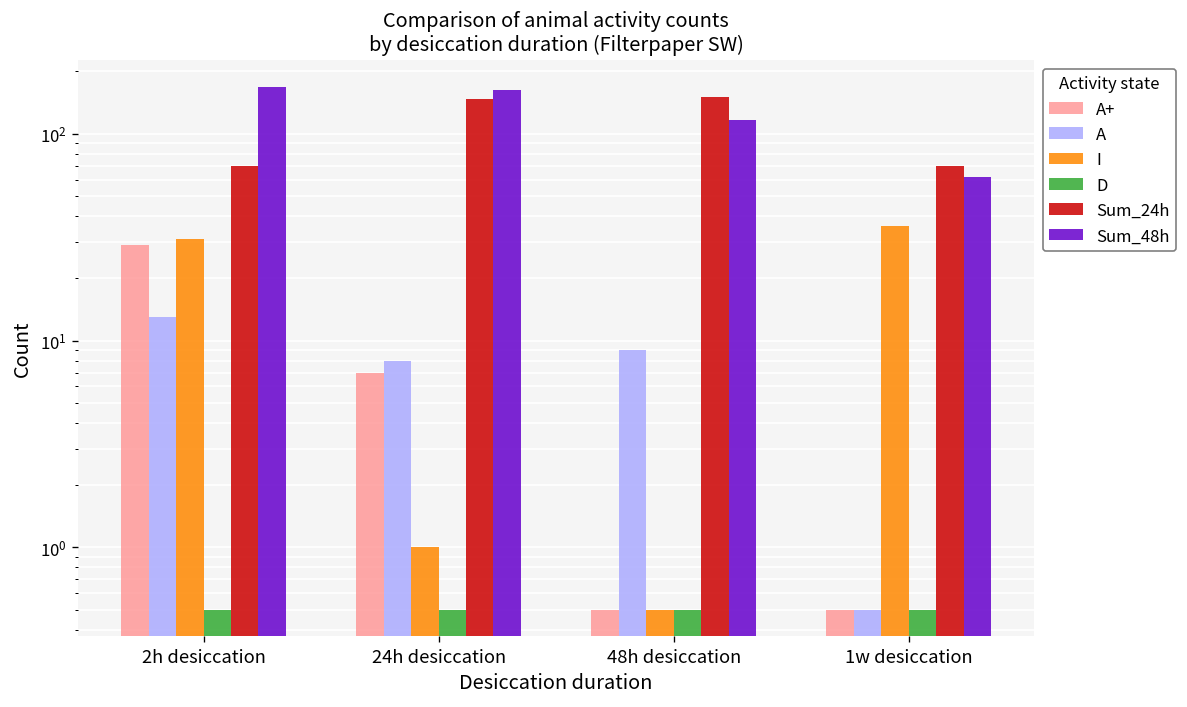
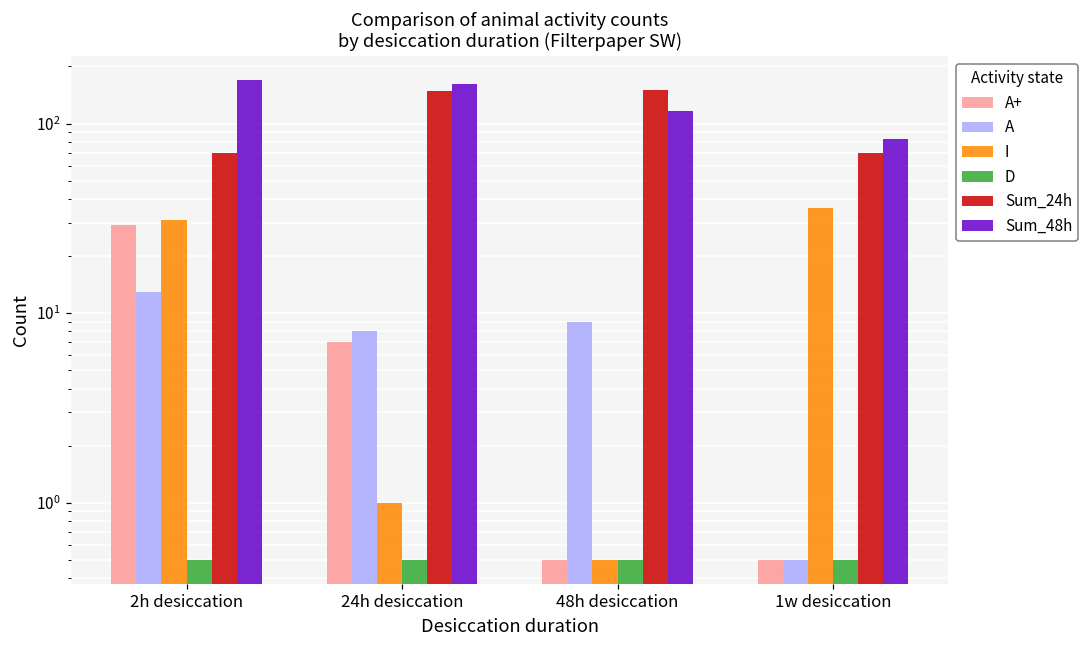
  {
    "A+": {
      "2h desiccation": 29,
      "24h desiccation": 7,
      "48h desiccation": 0.50,
      "1w desiccation": 0.50
    },
    "A": {
      "2h desiccation": 13,
      "24h desiccation": 8,
      "48h desiccation": 9,
      "1w desiccation": 0.50
    },
    "I": {
      "2h desiccation": 31,
      "24h desiccation": 1,
      "48h desiccation": 0.50,
      "1w desiccation": 36
    },
    "D": {
      "2h desiccation": 0.50,
      "24h desiccation": 0.50,
      "48h desiccation": 0.50,
      "1w desiccation": 0.50
    },
    "Sum_24h": {
      "2h desiccation": 70,
      "24h desiccation": 150,
      "48h desiccation": 150,
      "1w desiccation": 70
    },
    "Sum_48h": {
      "2h desiccation": 170,
      "24h desiccation": 160,
      "48h desiccation": 120,
-     "1w desiccation": 62
+     "1w desiccation": 80
    }
  }
